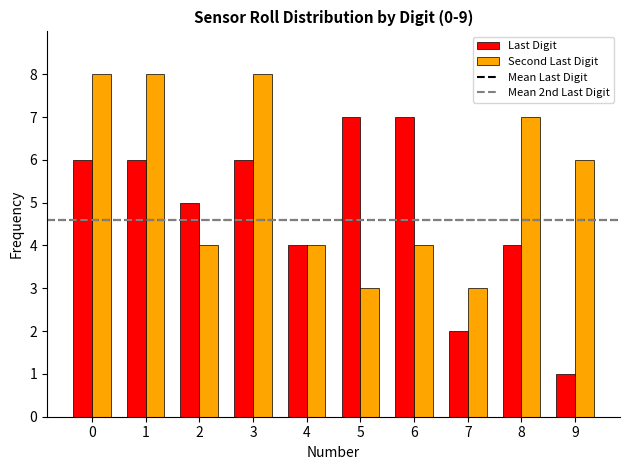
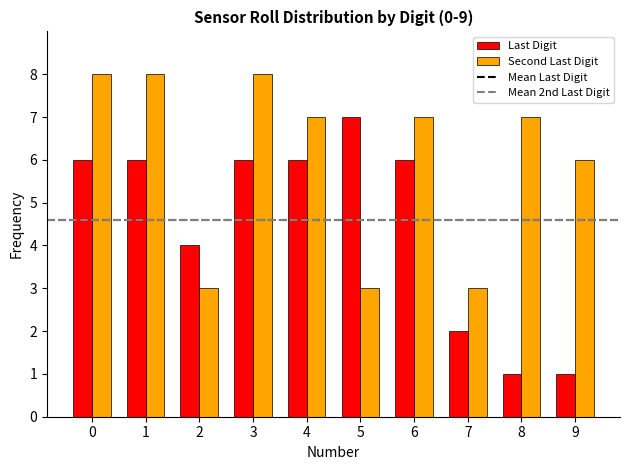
  {
    "Last Digit": {
      "0": 6,
      "1": 6,
-     "2": 5,
+     "2": 4,
      "3": 6,
-     "4": 4,
+     "4": 6,
      "5": 7,
-     "6": 7,
+     "6": 6,
      "7": 2,
-     "8": 4,
+     "8": 1,
      "9": 1
    },
    "Second Last Digit": {
      "0": 8,
      "1": 8,
-     "2": 4,
+     "2": 3,
      "3": 8,
-     "4": 4,
+     "4": 7,
      "5": 3,
-     "6": 4,
+     "6": 7,
      "7": 3,
      "8": 7,
      "9": 6
    }
  }
